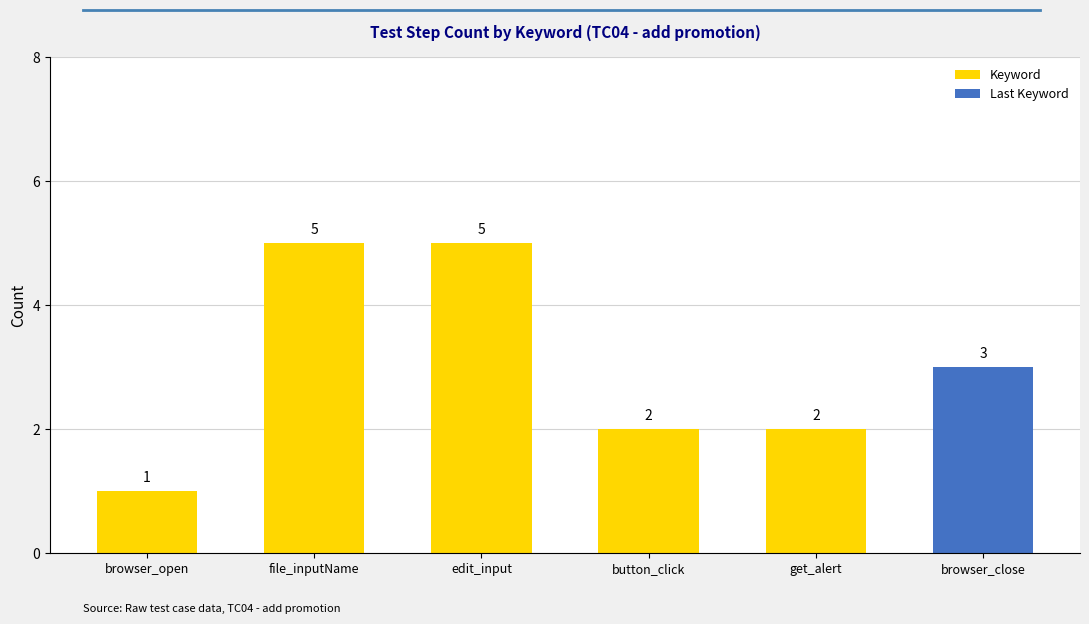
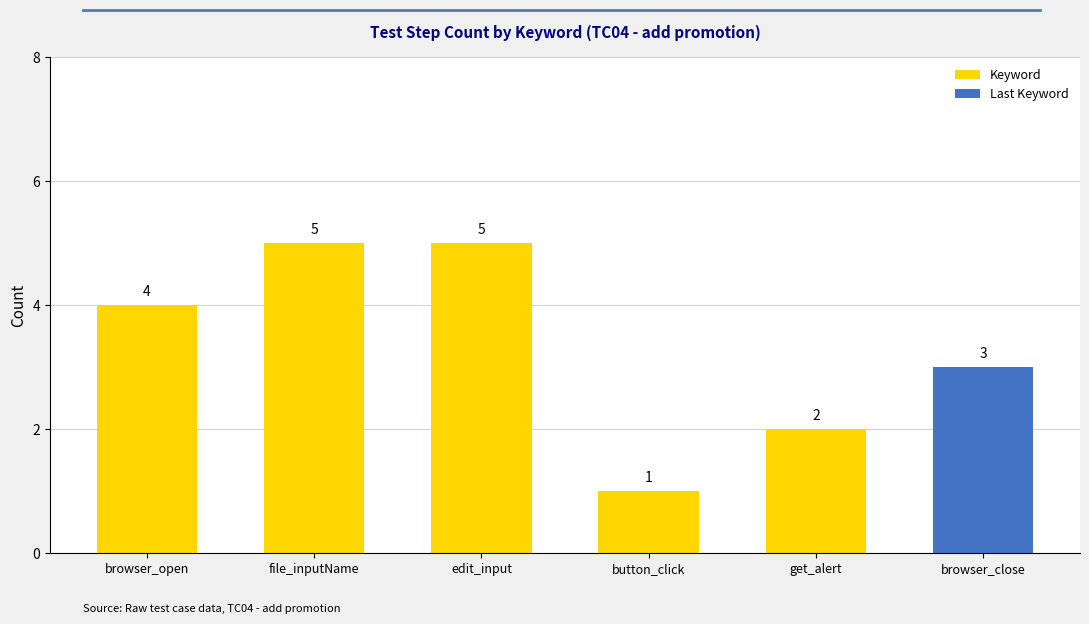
  {
-   "browser_open": 1,
+   "browser_open": 4,
    "file_inputName": 5,
    "edit_input": 5,
-   "button_click": 2,
+   "button_click": 1,
    "get_alert": 2,
    "browser_close": 3
  }
